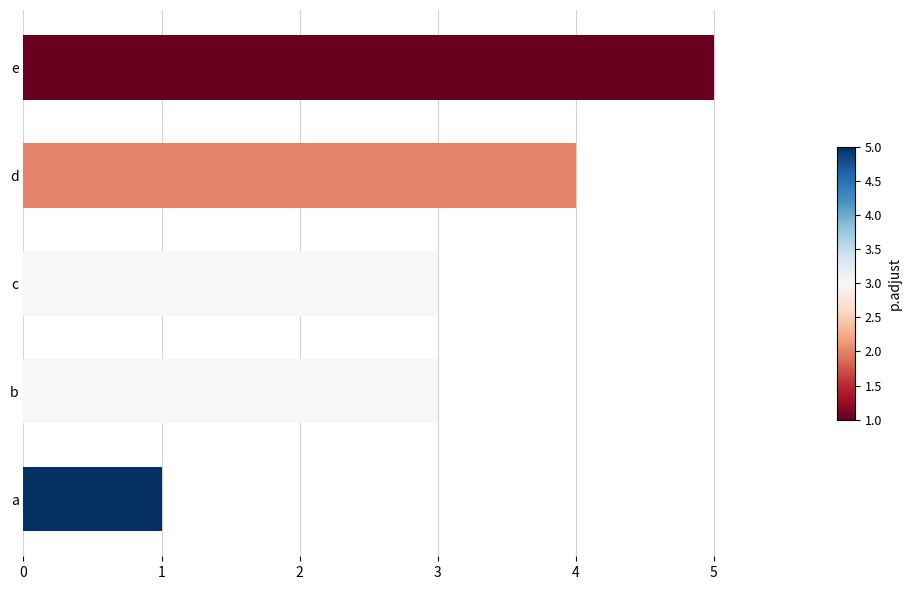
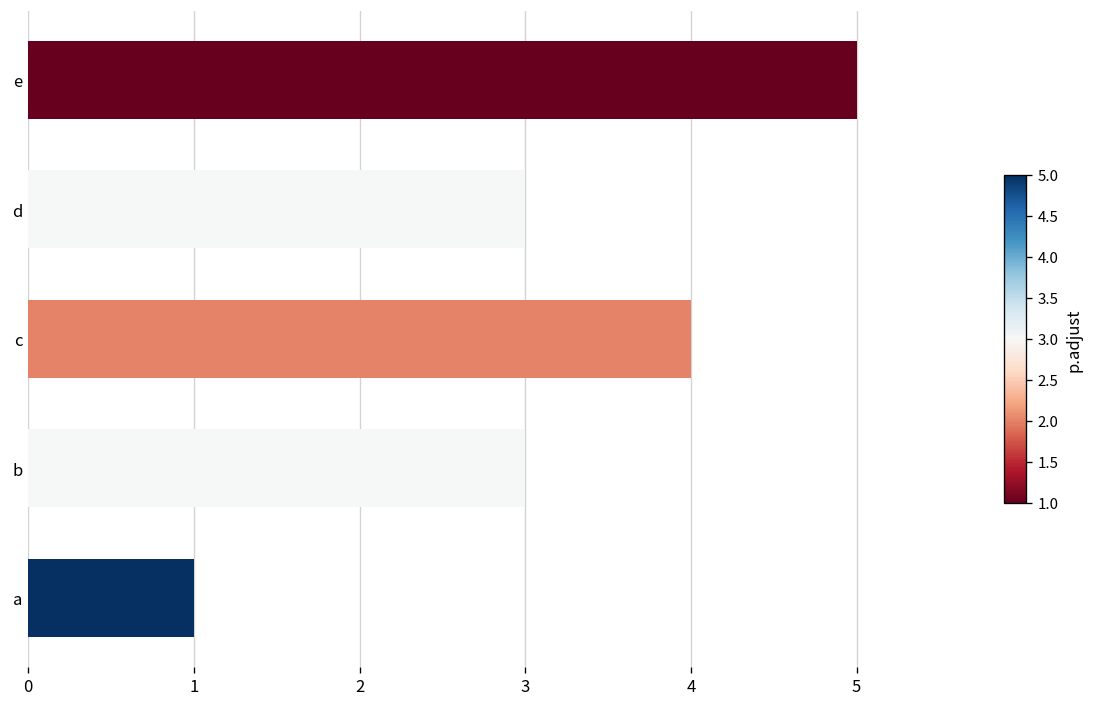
  {
    "e": 5,
-   "d": 4,
-   "c": 3,
+   "d": 3,
+   "c": 4,
    "b": 3,
    "a": 1
  }
